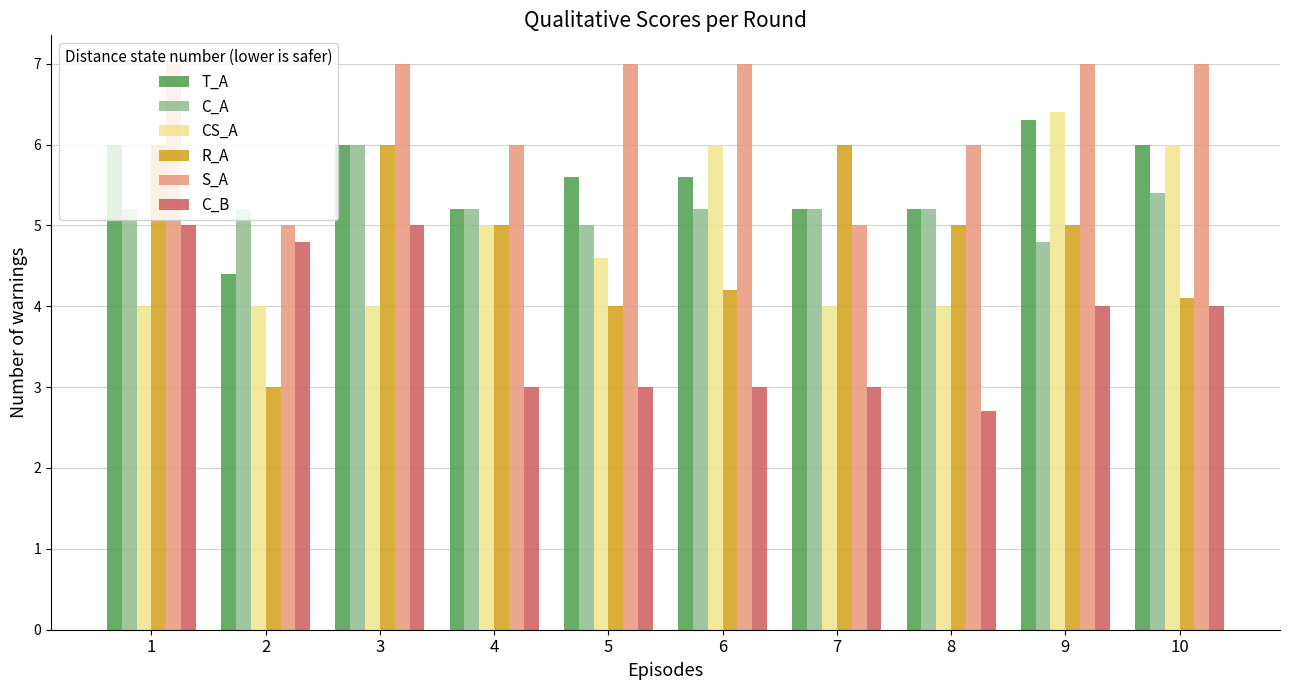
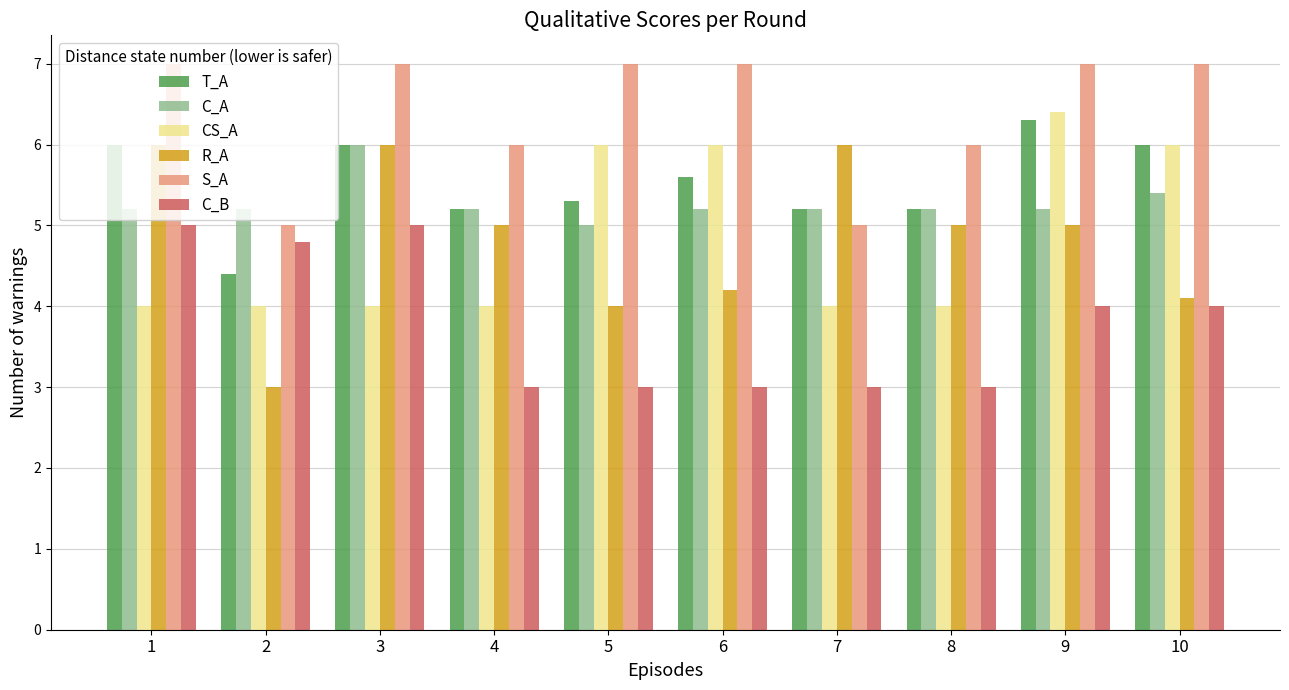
  {
    "T_A": {
      "2": 4.4,
      "3": 6.0,
      "4": 5.2,
-     "5": 5.6,
+     "5": 5.3,
      "6": 5.6,
      "7": 5.2,
      "8": 5.2,
      "9": 6.3,
      "10": 6.0
    },
    "C_A": {
      "3": 6.0,
      "4": 5.2,
      "5": 5.0,
      "6": 5.2,
      "7": 5.2,
      "8": 5.2,
-     "9": 4.8,
+     "9": 5.2,
      "10": 5.4
    },
    "CS_A": {
      "1": 4.0,
      "2": 4.0,
      "3": 4.0,
-     "4": 5,
-     "5": 4.6,
+     "4": 4,
+     "5": 6.0,
      "6": 6.0,
      "7": 4.0,
      "8": 4.0,
      "9": 6.4,
      "10": 6.0
    },
    "R_A": {
      "2": 3.0,
      "3": 6.0,
      "4": 5.0,
      "5": 4.0,
      "6": 4.2,
      "7": 6.0,
      "8": 5.0,
      "9": 5.0,
      "10": 4.1
    },
    "S_A": {
      "2": 5.0,
      "3": 7.0,
      "4": 6.0,
      "5": 7.0,
      "6": 7.0,
      "7": 5.0,
      "8": 6.0,
      "9": 7.0,
      "10": 7.0
    },
    "C_B": {
      "1": 5.0,
      "2": 4.8,
      "3": 5.0,
      "4": 3.0,
      "5": 3.0,
      "6": 3.0,
      "7": 3.0,
-     "8": 2.7,
+     "8": 3.0,
      "9": 4.0,
      "10": 4.0
    }
  }
